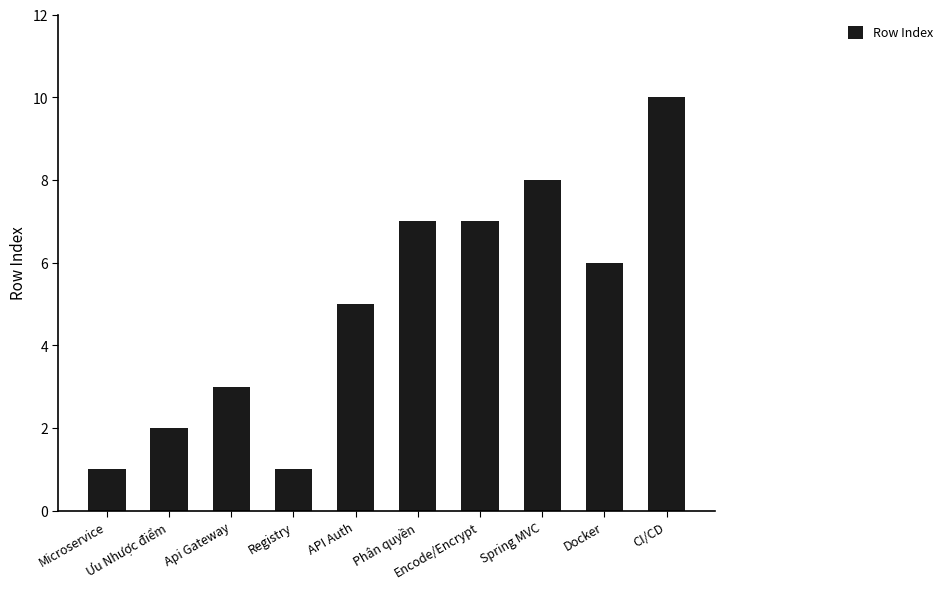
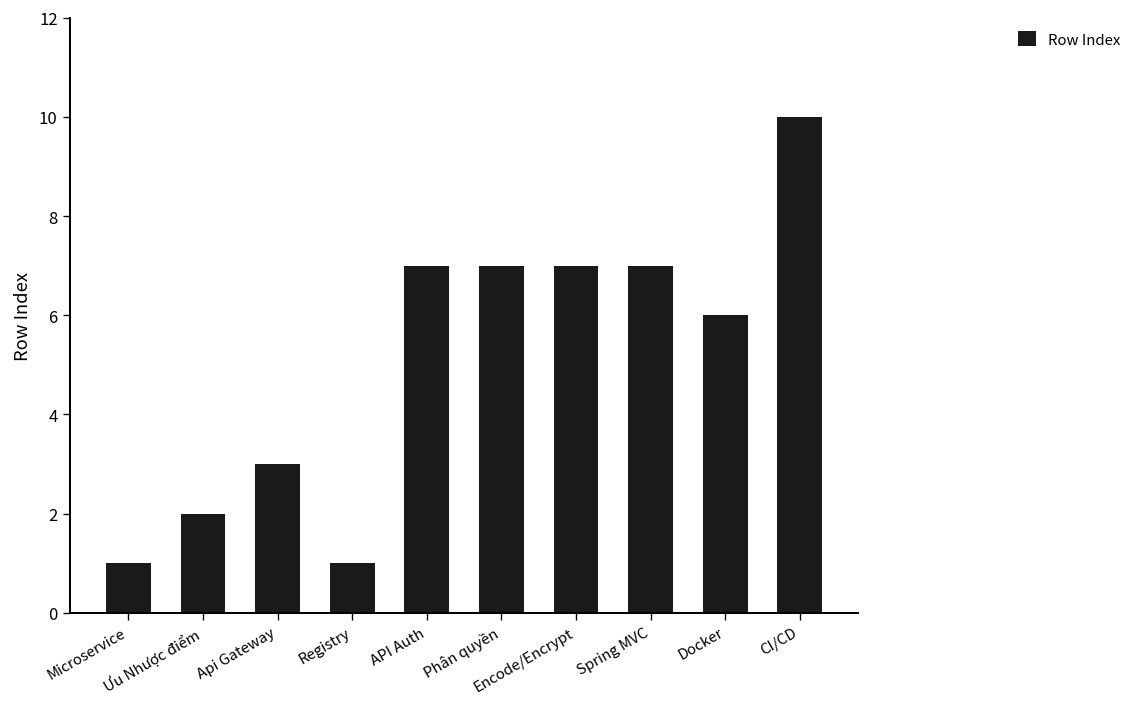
  {
    "Microservice": 1,
    "Ưu Nhược điểm": 2,
    "Api Gateway": 3,
    "Registry": 1,
-   "API Auth": 5,
+   "API Auth": 7,
    "Phân quyền": 7,
    "Encode/Encrypt": 7,
-   "Spring MVC": 8,
+   "Spring MVC": 7,
    "Docker": 6,
    "CI/CD": 10
  }
